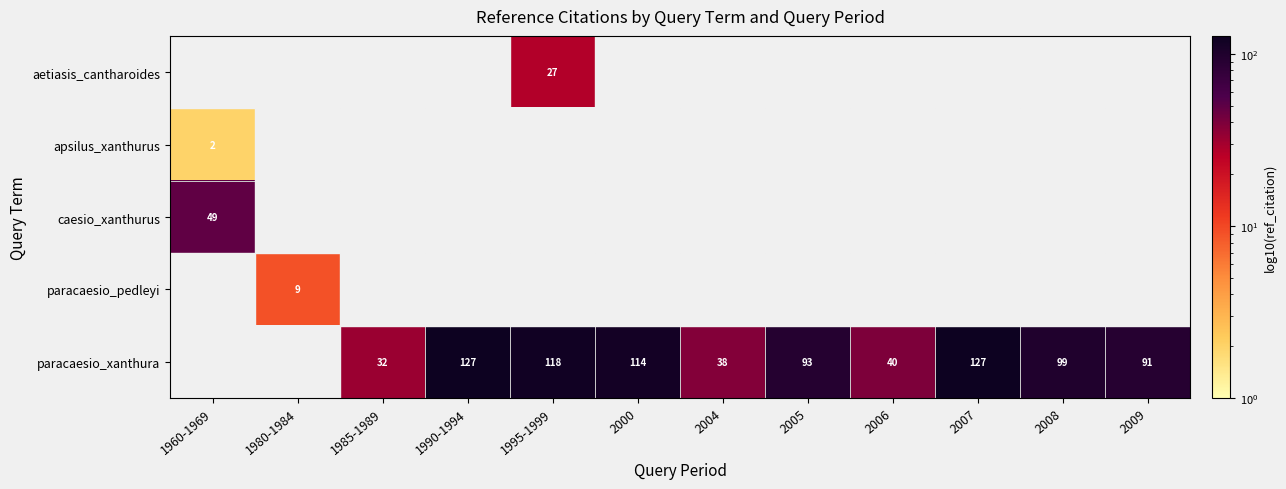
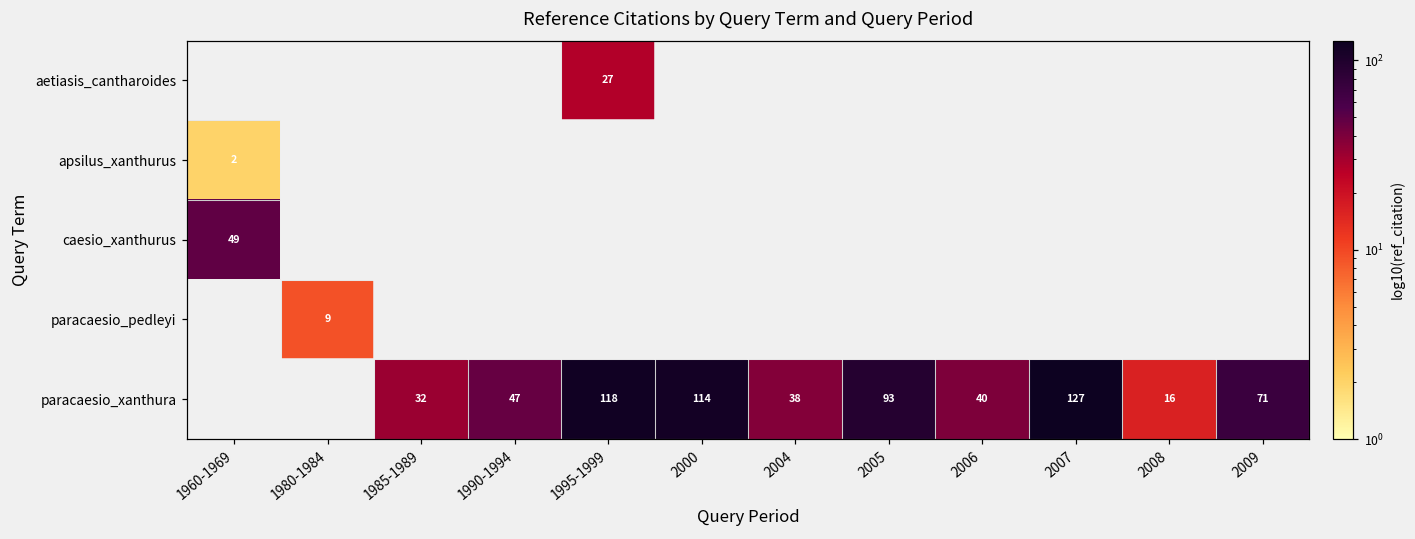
  {
    "aetiasis_cantharoides": {
      "1995-1999": 27
    },
    "apsilus_xanthurus": {
      "1960-1969": 2
    },
    "caesio_xanthurus": {
      "1960-1969": 49
    },
    "paracaesio_pedleyi": {
      "1980-1984": 9
    },
    "paracaesio_xanthura": {
      "1985-1989": 32,
-     "1990-1994": 127,
+     "1990-1994": 47,
      "1995-1999": 118,
      "2000": 114,
      "2004": 38,
      "2005": 93,
      "2006": 40,
      "2007": 127,
-     "2008": 99,
-     "2009": 91
+     "2008": 16,
+     "2009": 71
    }
  }
